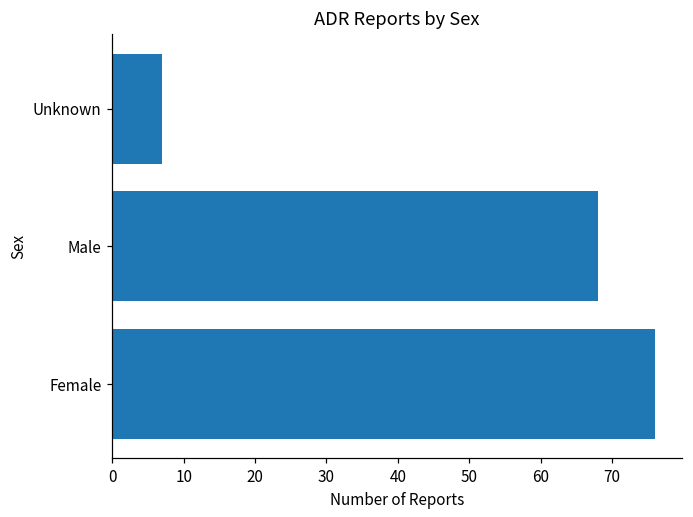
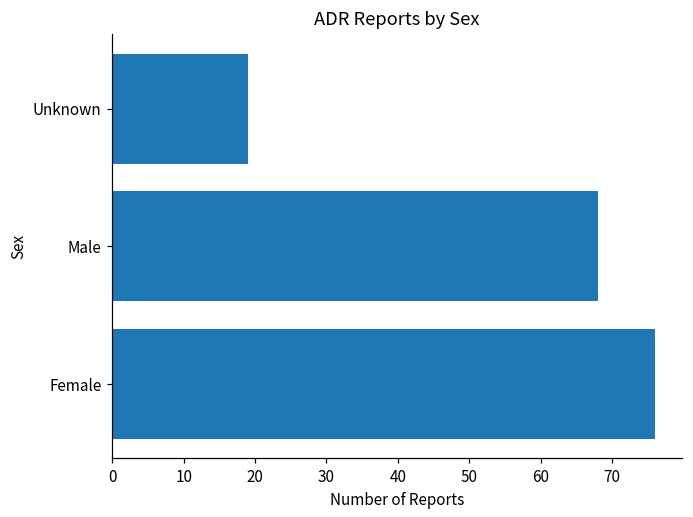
  {
-   "Unknown": 7,
+   "Unknown": 19,
    "Male": 68,
    "Female": 76
  }
